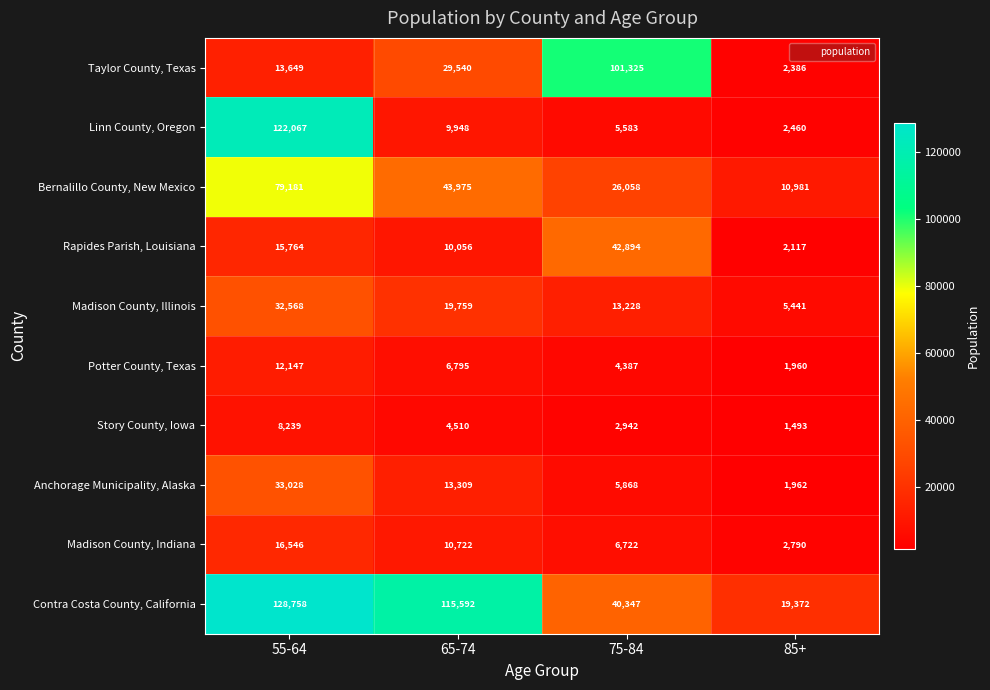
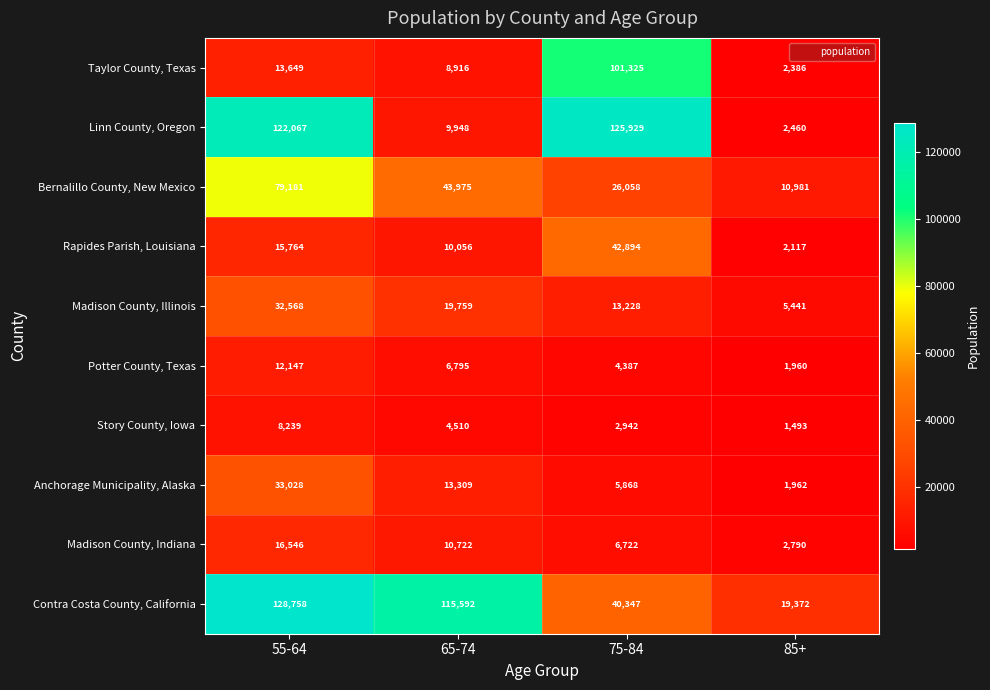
  {
    "Taylor County, Texas": {
      "55-64": "13,649",
-     "65-74": "29,540",
+     "65-74": "8,916",
      "75-84": "101,325",
      "85+": "2,386"
    },
    "Linn County, Oregon": {
      "55-64": "122,067",
      "65-74": "9,948",
-     "75-84": "5,583",
+     "75-84": "125,929",
      "85+": "2,460"
    },
    "Bernalillo County, New Mexico": {
      "55-64": "79,181",
      "65-74": "43,975",
      "75-84": "26,058",
      "85+": "10,981"
    },
    "Rapides Parish, Louisiana": {
      "55-64": "15,764",
      "65-74": "10,056",
      "75-84": "42,894",
      "85+": "2,117"
    },
    "Madison County, Illinois": {
      "55-64": "32,568",
      "65-74": "19,759",
      "75-84": "13,228",
      "85+": "5,441"
    },
    "Potter County, Texas": {
      "55-64": "12,147",
      "65-74": "6,795",
      "75-84": "4,387",
      "85+": "1,960"
    },
    "Story County, Iowa": {
      "55-64": "8,239",
      "65-74": "4,510",
      "75-84": "2,942",
      "85+": "1,493"
    },
    "Anchorage Municipality, Alaska": {
      "55-64": "33,028",
      "65-74": "13,309",
      "75-84": "5,868",
      "85+": "1,962"
    },
    "Madison County, Indiana": {
      "55-64": "16,546",
      "65-74": "10,722",
      "75-84": "6,722",
      "85+": "2,790"
    },
    "Contra Costa County, California": {
      "55-64": "128,758",
      "65-74": "115,592",
      "75-84": "40,347",
      "85+": "19,372"
    }
  }
